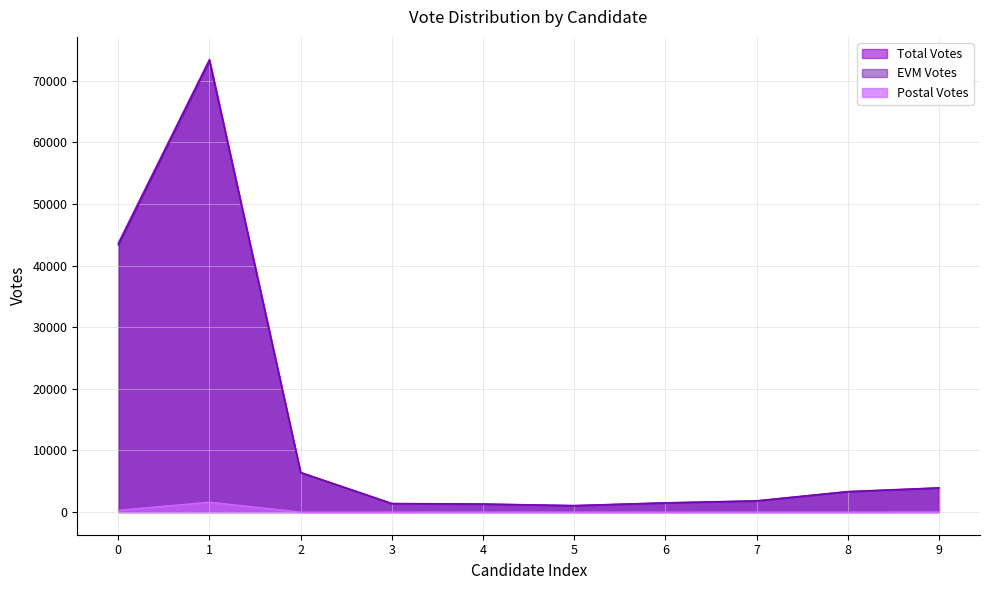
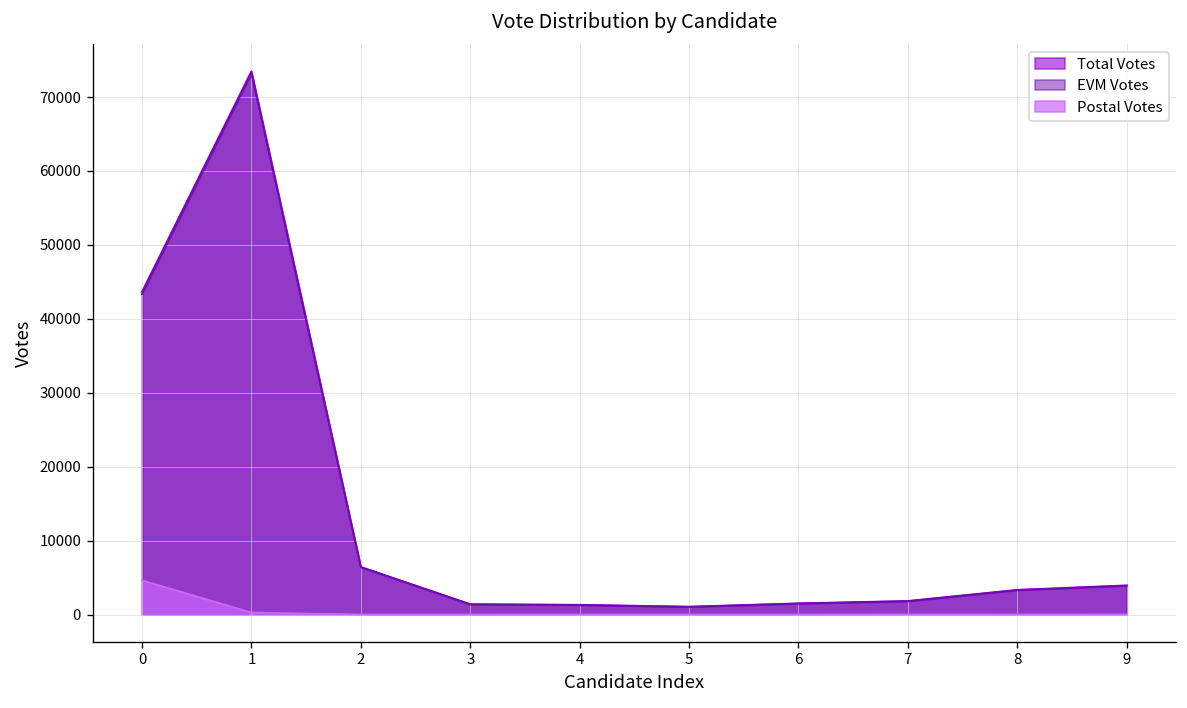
  {
    "Postal Votes": {
-     "0": 0,
-     "1": 2000,
+     "0": 5000,
+     "1": 0,
      "2": 0,
      "3": 0,
      "4": 0,
      "5": 0,
      "6": 0,
      "7": 0,
      "8": 0,
      "9": 0
    }
  }
